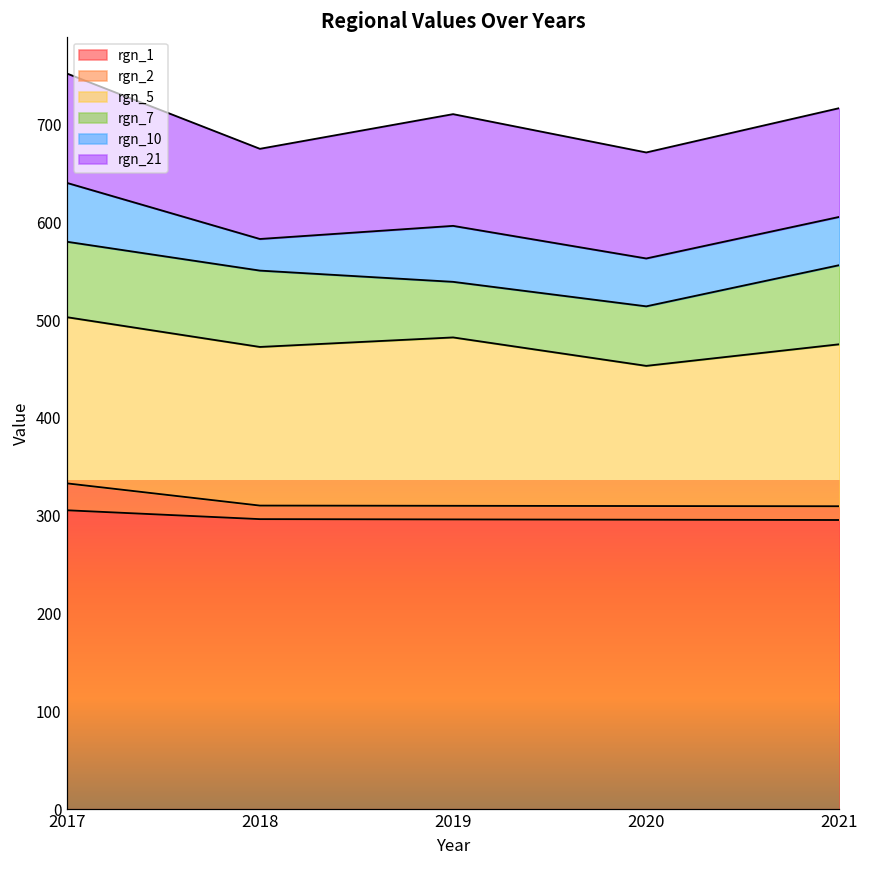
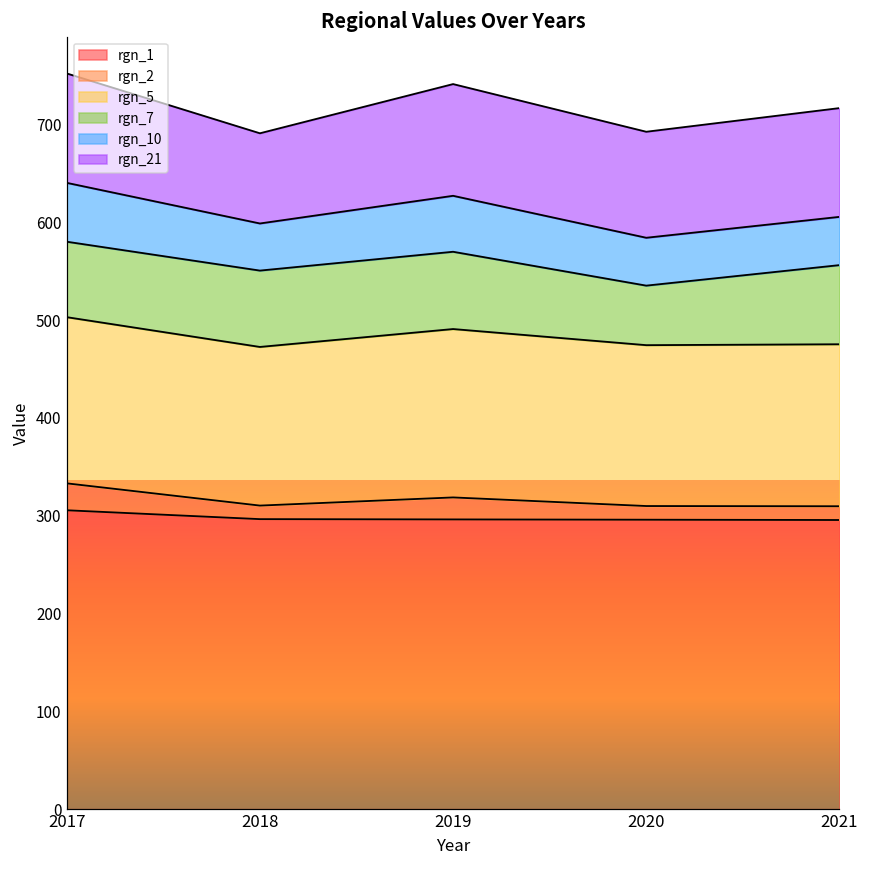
  {
    "rgn_1": {
      "2017": 310,
      "2018": 300,
      "2019": 300,
      "2020": 300,
      "2021": 300
    },
    "rgn_2": {
      "2017": 30,
      "2018": 10,
-     "2019": 10,
+     "2019": 20,
      "2020": 10,
      "2021": 10
    },
    "rgn_5": {
      "2017": 170,
      "2018": 160,
      "2019": 170,
-     "2020": 140,
+     "2020": 160,
      "2021": 170
    },
    "rgn_7": {
      "2017": 80,
      "2018": 80,
-     "2019": 60,
+     "2019": 80,
      "2020": 60,
      "2021": 80
    },
    "rgn_10": {
      "2017": 60,
-     "2018": 30,
+     "2018": 50,
      "2019": 60,
      "2020": 50,
      "2021": 50
    },
    "rgn_21": {
      "2017": 110,
      "2018": 90,
      "2019": 110,
      "2020": 110,
      "2021": 110
    }
  }
